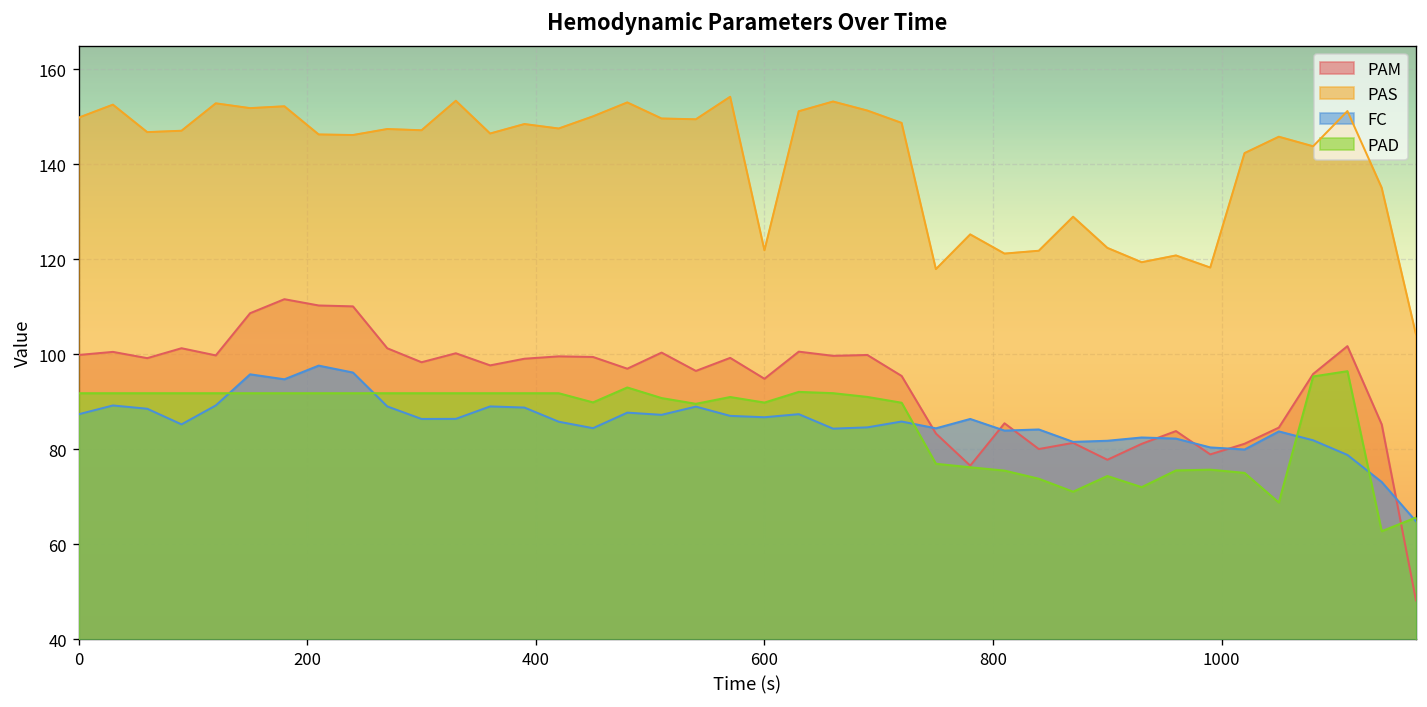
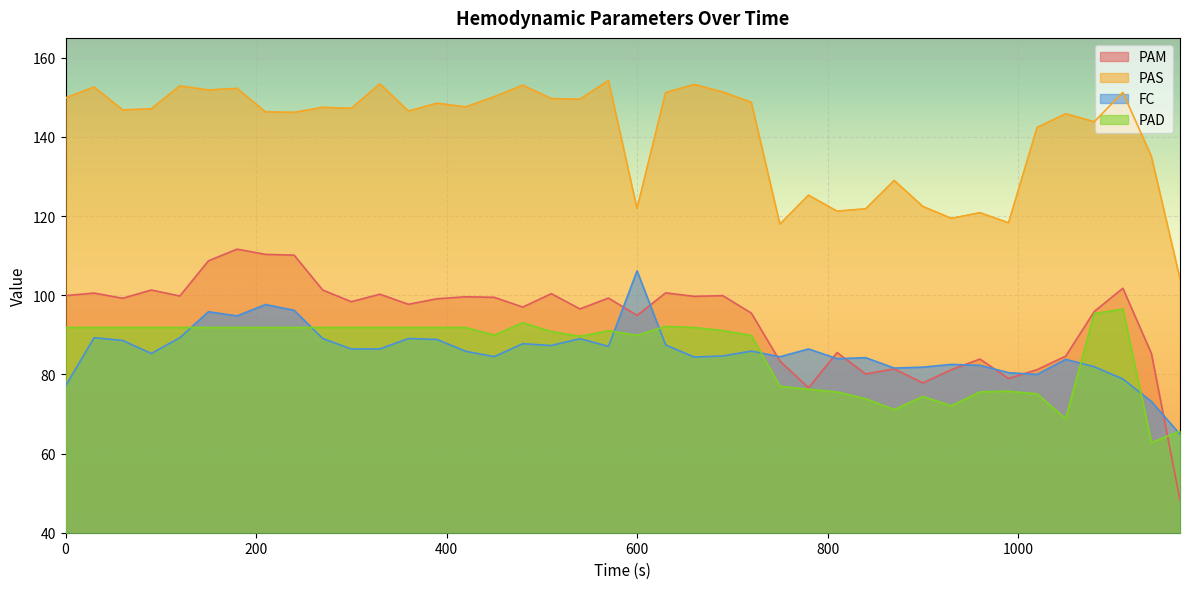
  {
    "PAM": {
      "0": 100,
      "600": 95
    },
    "PAS": {
      "0": 150,
      "600": 122
    },
    "FC": {
-     "0": 87,
-     "600": 87
+     "0": 77,
+     "600": 106
    },
    "PAD": {
      "0": 92,
      "600": 90
    }
  }
